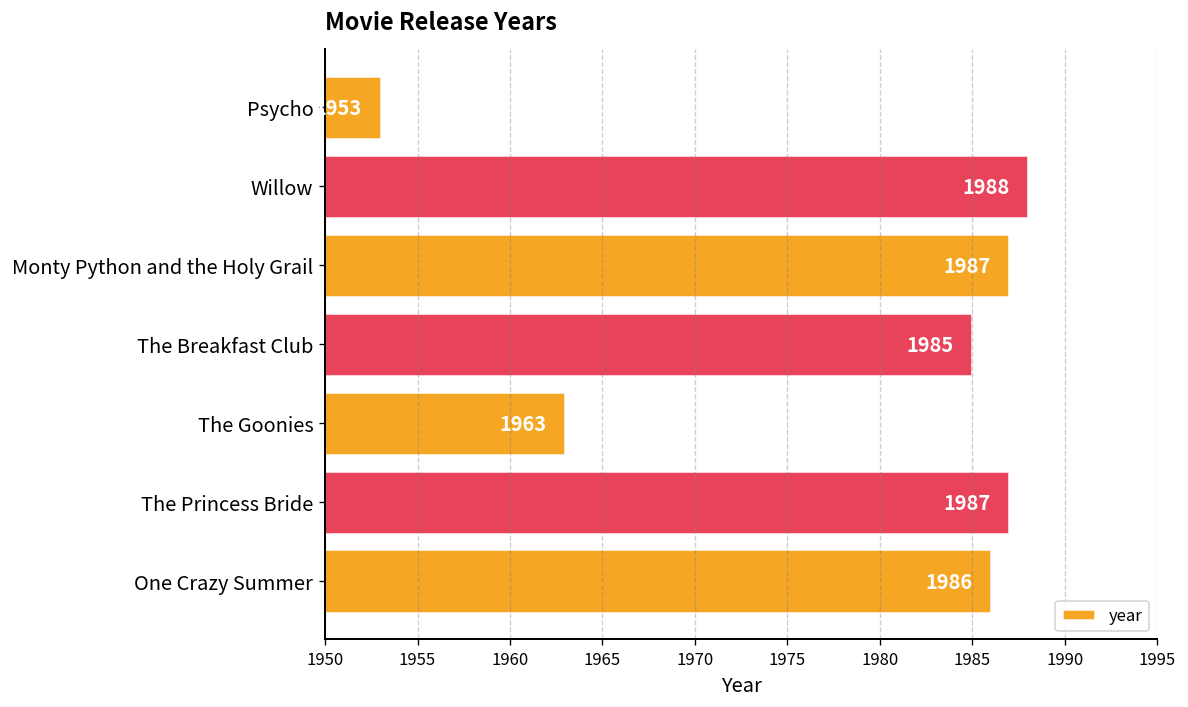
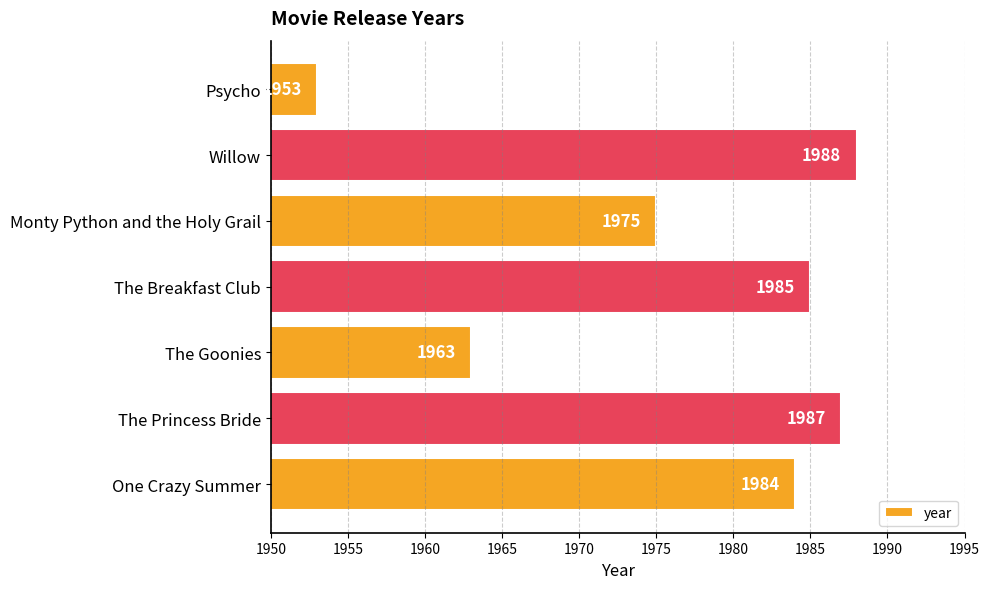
  {
    "Psycho": 1953,
    "Willow": 1988,
-   "Monty Python and the Holy Grail": 1987,
+   "Monty Python and the Holy Grail": 1975,
    "The Breakfast Club": 1985,
    "The Goonies": 1963,
    "The Princess Bride": 1987,
-   "One Crazy Summer": 1986
+   "One Crazy Summer": 1984
  }
